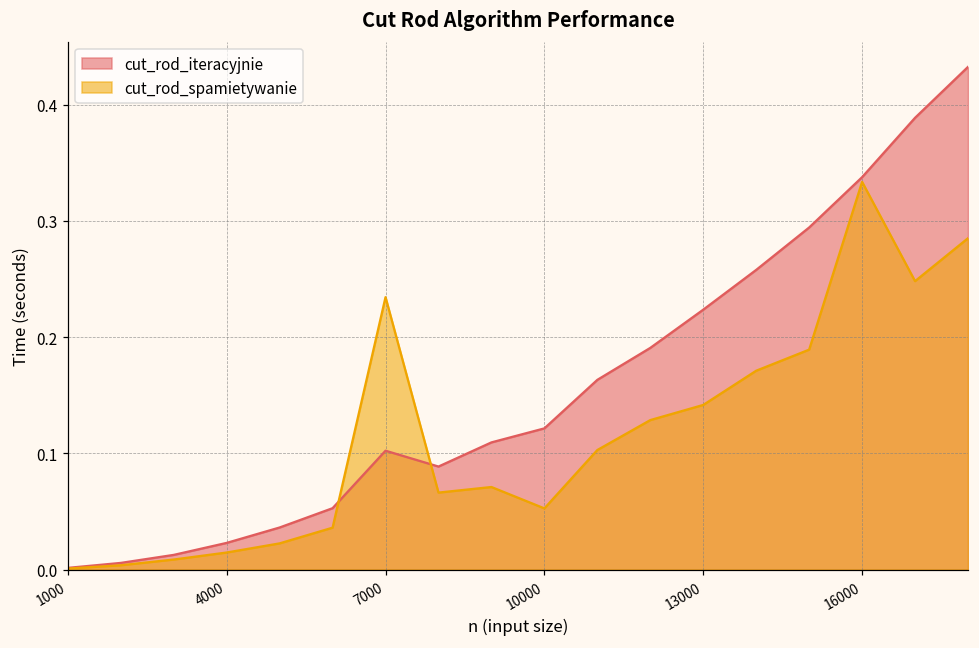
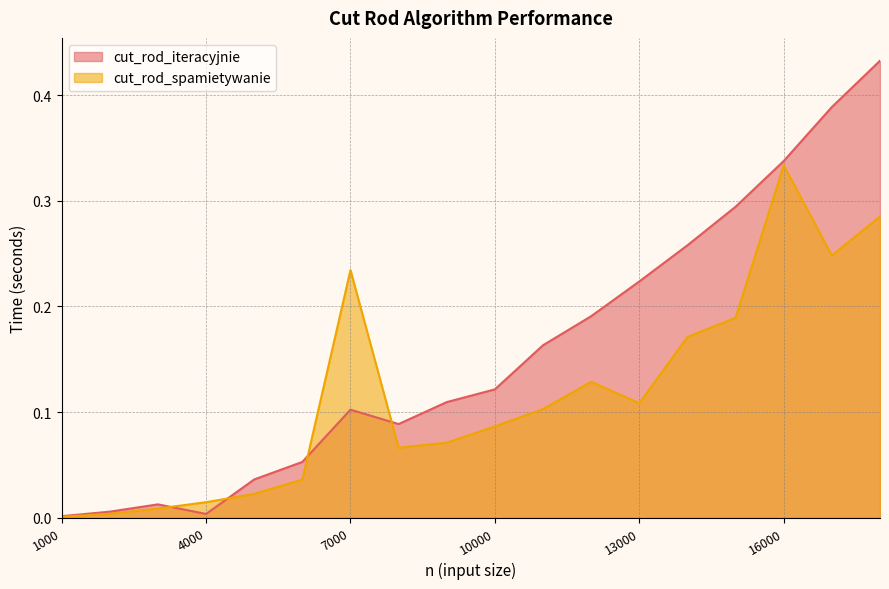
  {
    "cut_rod_iteracyjnie": {
-     "4000": 0.023,
+     "4000": 0.004,
      "7000": 0.102,
      "10000": 0.122,
      "13000": 0.224,
      "16000": 0.338
    },
    "cut_rod_spamietywanie": {
      "4000": 0.015,
      "7000": 0.234,
-     "10000": 0.053,
-     "13000": 0.142,
+     "10000": 0.086,
+     "13000": 0.108,
      "16000": 0.334
    }
  }
